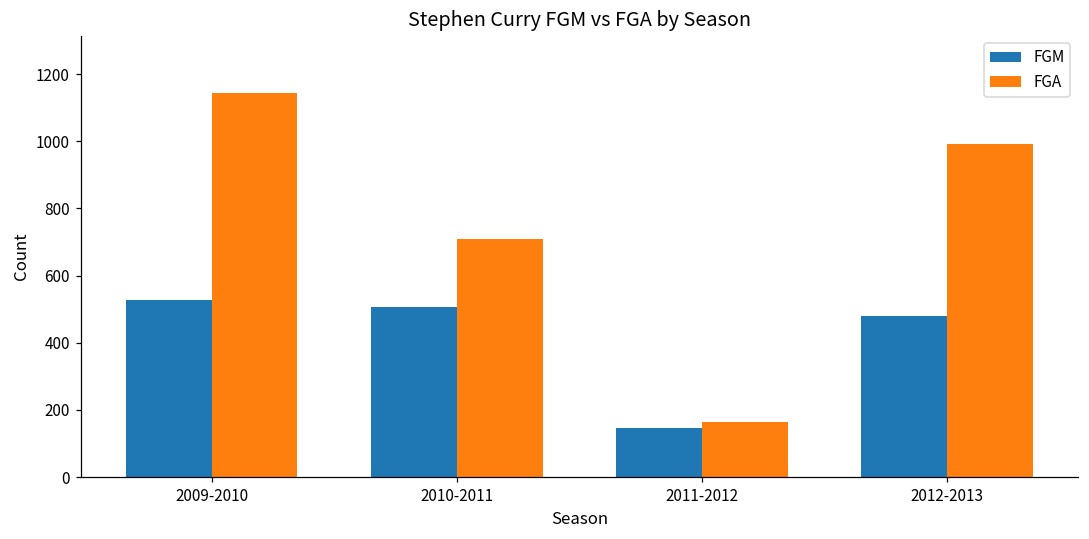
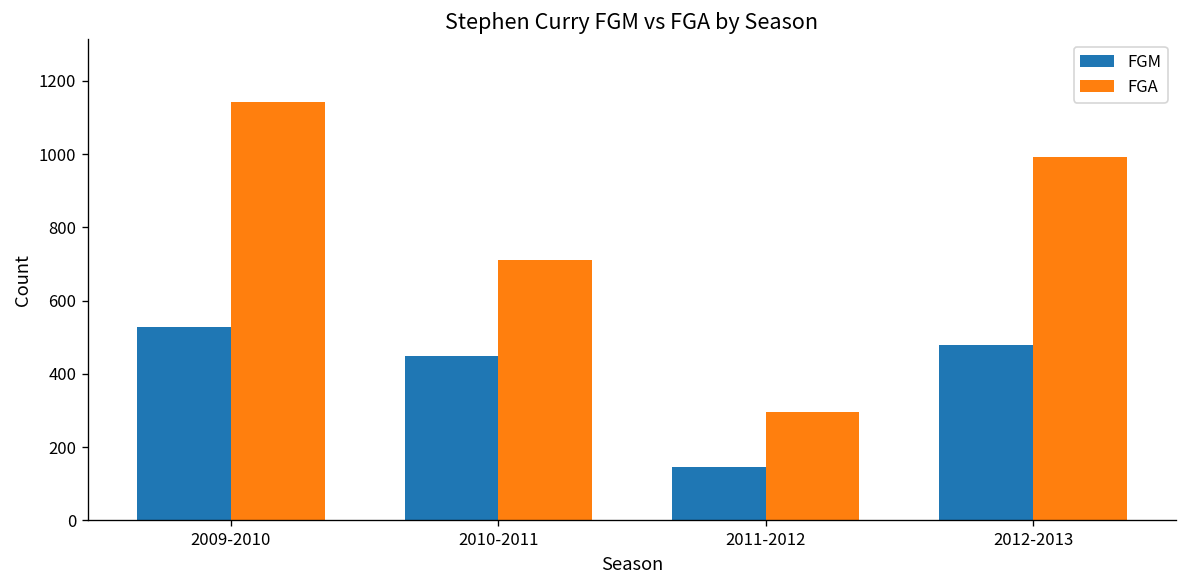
  {
    "FGM": {
      "2009-2010": 530,
-     "2010-2011": 510,
+     "2010-2011": 450,
      "2011-2012": 150,
      "2012-2013": 480
    },
    "FGA": {
      "2009-2010": 1140,
      "2010-2011": 710,
-     "2011-2012": 160,
+     "2011-2012": 300,
      "2012-2013": 990
    }
  }
